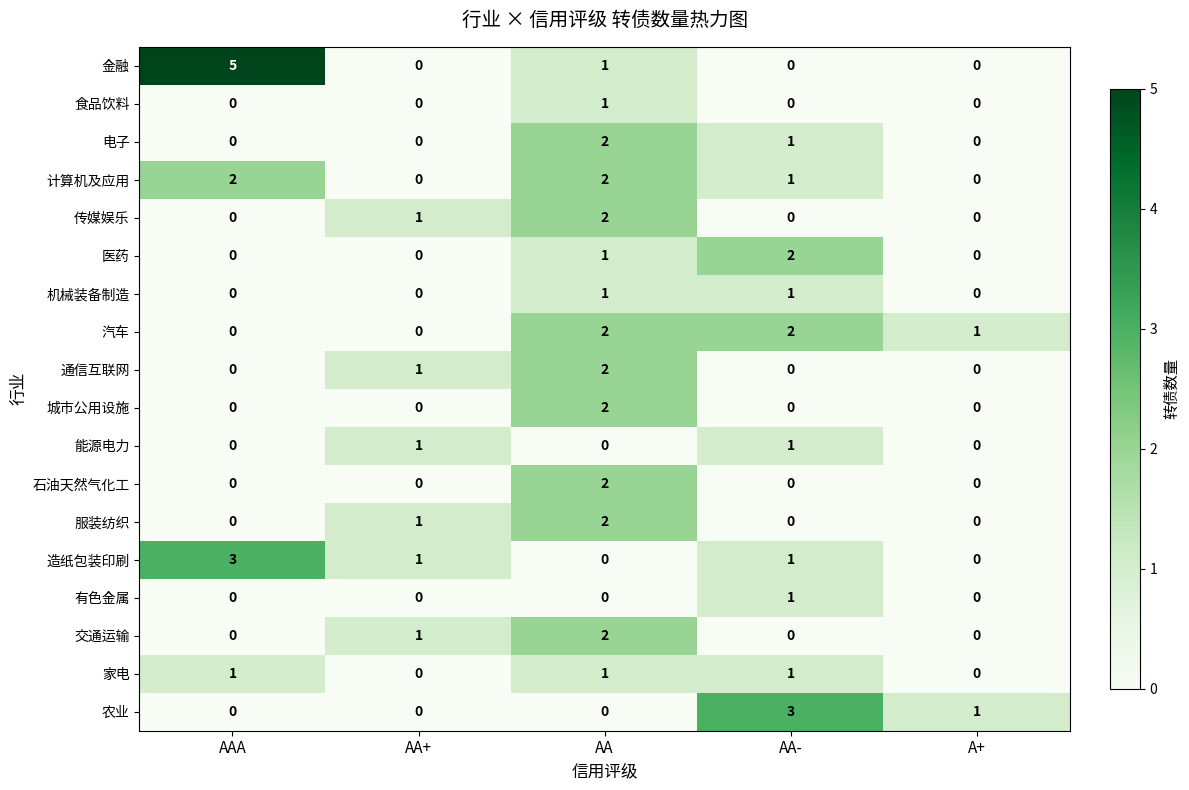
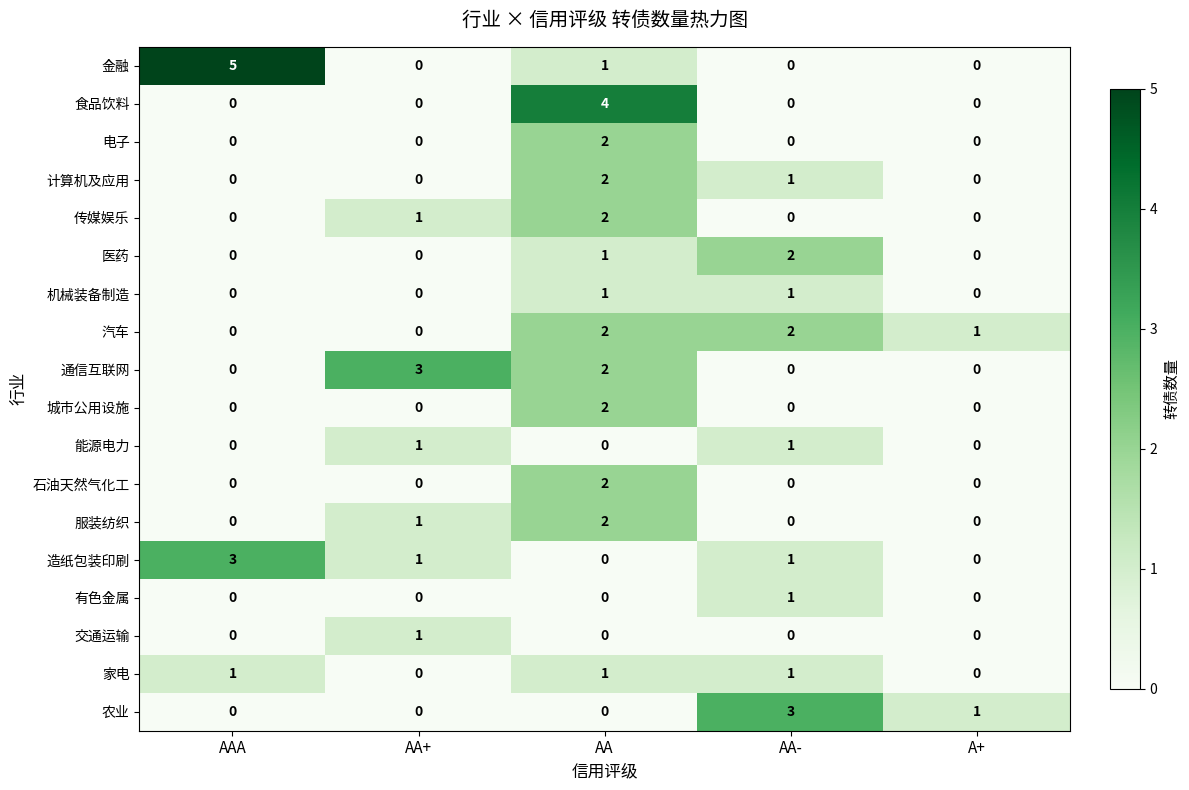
  {
    "金融": {
      "AAA": 5,
      "AA+": 0,
      "AA": 1,
      "AA-": 0,
      "A+": 0
    },
    "食品饮料": {
      "AAA": 0,
      "AA+": 0,
-     "AA": 1,
+     "AA": 4,
      "AA-": 0,
      "A+": 0
    },
    "电子": {
      "AAA": 0,
      "AA+": 0,
      "AA": 2,
-     "AA-": 1,
+     "AA-": 0,
      "A+": 0
    },
    "计算机及应用": {
-     "AAA": 2,
+     "AAA": 0,
      "AA+": 0,
      "AA": 2,
      "AA-": 1,
      "A+": 0
    },
    "传媒娱乐": {
      "AAA": 0,
      "AA+": 1,
      "AA": 2,
      "AA-": 0,
      "A+": 0
    },
    "医药": {
      "AAA": 0,
      "AA+": 0,
      "AA": 1,
      "AA-": 2,
      "A+": 0
    },
    "机械装备制造": {
      "AAA": 0,
      "AA+": 0,
      "AA": 1,
      "AA-": 1,
      "A+": 0
    },
    "汽车": {
      "AAA": 0,
      "AA+": 0,
      "AA": 2,
      "AA-": 2,
      "A+": 1
    },
    "通信互联网": {
      "AAA": 0,
-     "AA+": 1,
+     "AA+": 3,
      "AA": 2,
      "AA-": 0,
      "A+": 0
    },
    "城市公用设施": {
      "AAA": 0,
      "AA+": 0,
      "AA": 2,
      "AA-": 0,
      "A+": 0
    },
    "能源电力": {
      "AAA": 0,
      "AA+": 1,
      "AA": 0,
      "AA-": 1,
      "A+": 0
    },
    "石油天然气化工": {
      "AAA": 0,
      "AA+": 0,
      "AA": 2,
      "AA-": 0,
      "A+": 0
    },
    "服装纺织": {
      "AAA": 0,
      "AA+": 1,
      "AA": 2,
      "AA-": 0,
      "A+": 0
    },
    "造纸包装印刷": {
      "AAA": 3,
      "AA+": 1,
      "AA": 0,
      "AA-": 1,
      "A+": 0
    },
    "有色金属": {
      "AAA": 0,
      "AA+": 0,
      "AA": 0,
      "AA-": 1,
      "A+": 0
    },
    "交通运输": {
      "AAA": 0,
      "AA+": 1,
-     "AA": 2,
+     "AA": 0,
      "AA-": 0,
      "A+": 0
    },
    "家电": {
      "AAA": 1,
      "AA+": 0,
      "AA": 1,
      "AA-": 1,
      "A+": 0
    },
    "农业": {
      "AAA": 0,
      "AA+": 0,
      "AA": 0,
      "AA-": 3,
      "A+": 1
    }
  }
